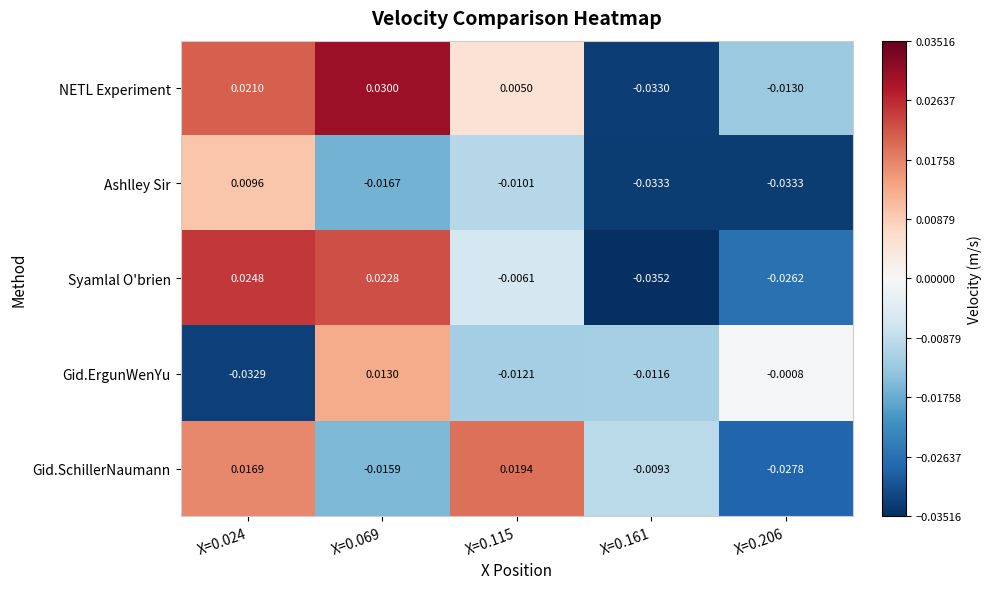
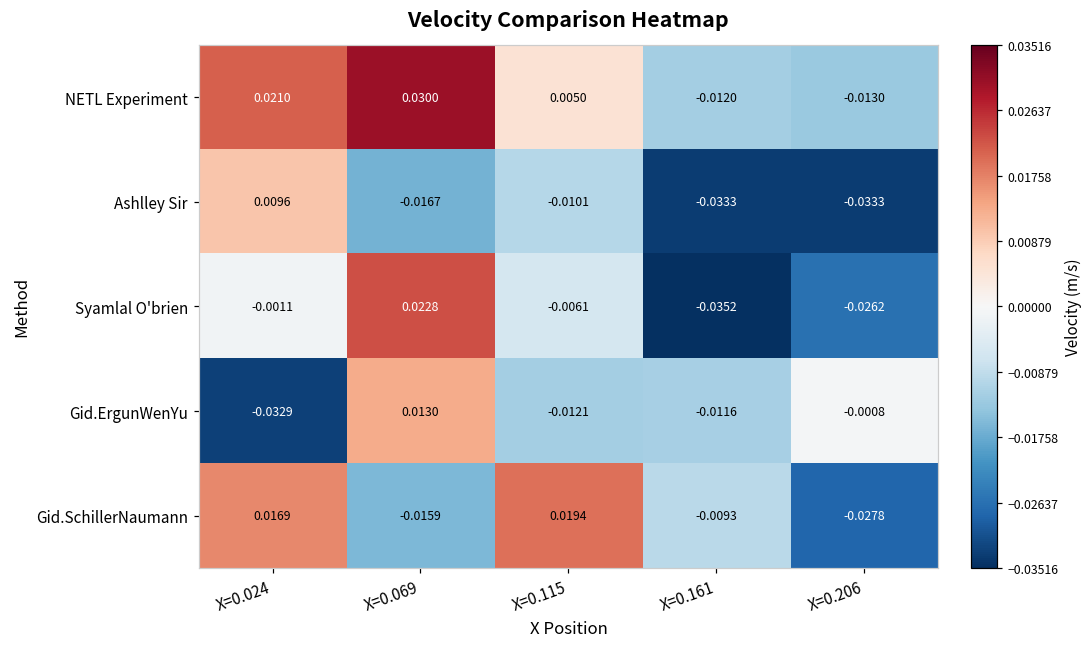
  {
    "NETL Experiment": {
      "X=0.024": 0.0210,
      "X=0.069": 0.0300,
      "X=0.115": 0.0050,
-     "X=0.161": -0.0330,
+     "X=0.161": -0.0120,
      "X=0.206": -0.0130
    },
    "Ashlley Sir": {
      "X=0.024": 0.0096,
      "X=0.069": -0.0167,
      "X=0.115": -0.0101,
      "X=0.161": -0.0333,
      "X=0.206": -0.0333
    },
    "Syamlal O'brien": {
-     "X=0.024": 0.0248,
+     "X=0.024": -0.0011,
      "X=0.069": 0.0228,
      "X=0.115": -0.0061,
      "X=0.161": -0.0352,
      "X=0.206": -0.0262
    },
    "Gid.ErgunWenYu": {
      "X=0.024": -0.0329,
      "X=0.069": 0.0130,
      "X=0.115": -0.0121,
      "X=0.161": -0.0116,
      "X=0.206": -0.0008
    },
    "Gid.SchillerNaumann": {
      "X=0.024": 0.0169,
      "X=0.069": -0.0159,
      "X=0.115": 0.0194,
      "X=0.161": -0.0093,
      "X=0.206": -0.0278
    }
  }
